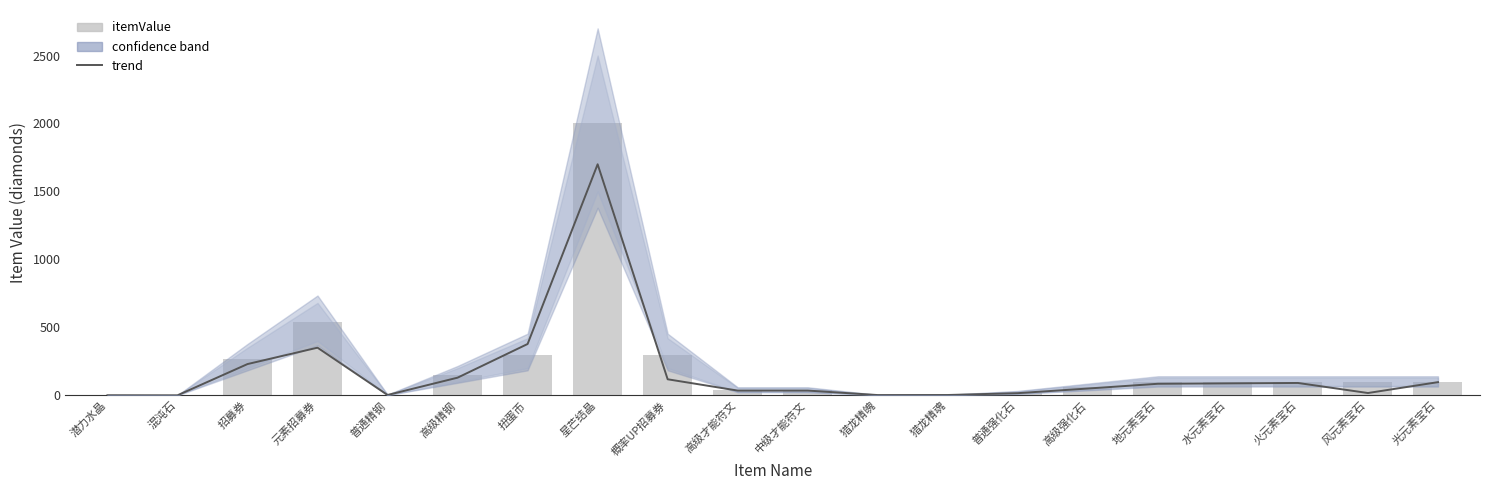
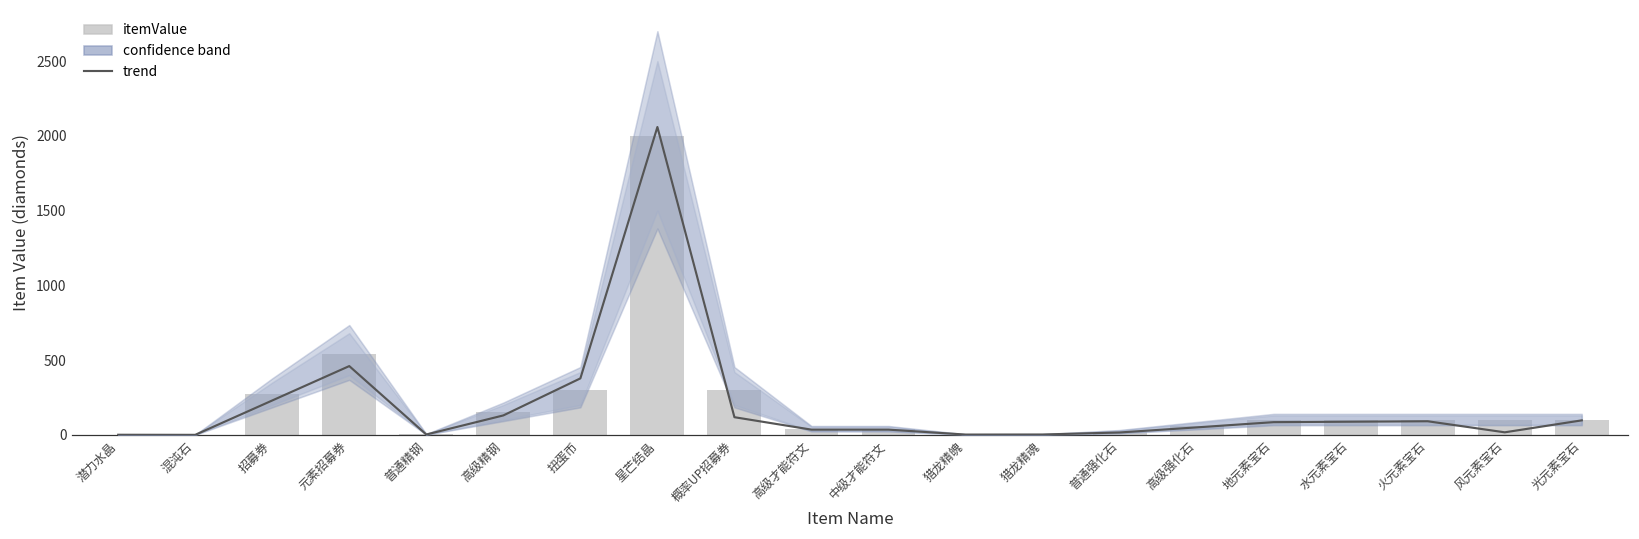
  {
    "trend": {
      "招募券": 230,
-     "元素招募券": 350,
+     "元素招募券": 460,
      "高级精钢": 130,
      "扭蛋币": 380,
-     "星芒结晶": 1700,
+     "星芒结晶": 2060,
      "概率UP招募券": 120,
      "高级才能符文": 40,
      "中级才能符文": 40,
      "高级强化石": 50,
      "地元素宝石": 90,
      "水元素宝石": 90,
      "火元素宝石": 90,
      "风元素宝石": 20,
      "光元素宝石": 100
    }
  }
